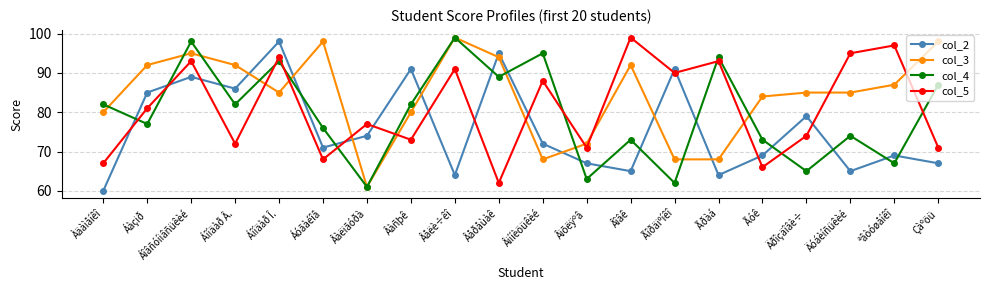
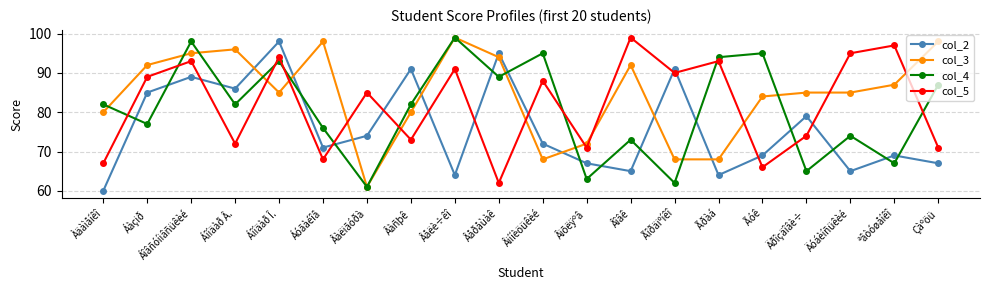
  {
    "col_2": {
      "Àäàìåíêî": 60,
      "Áàçið": 85,
      "Áîâñóíiâñüêèé": 89,
      "Áîíäàð Â.": 86,
      "Áîíäàð Î.": 98,
      "Áóãàéîâ": 71,
      "Âàëiãóðà": 74,
      "Âàñþê": 91,
      "Âåëè÷êî": 64,
      "Âåðåùàê": 95,
      "Âiííèöüêèé": 72,
      "Âiõëÿºâ": 67,
      "Âîâê": 65,
      "Ãîðäiºíêî": 91,
      "Ãðàá": 64,
      "Ãóê": 69,
      "Äðîçäîâè÷": 79,
      "Äóáèíñüêèé": 65,
      "ªâòóøåíêî": 69,
      "Çàºöü": 67
    },
    "col_3": {
      "Àäàìåíêî": 80,
      "Áàçið": 92,
      "Áîâñóíiâñüêèé": 95,
-     "Áîíäàð Â.": 92,
+     "Áîíäàð Â.": 96,
      "Áîíäàð Î.": 85,
      "Áóãàéîâ": 98,
      "Âàñþê": 80,
      "Âåðåùàê": 94,
      "Âiííèöüêèé": 68,
      "Âiõëÿºâ": 72,
      "Âîâê": 92,
      "Ãîðäiºíêî": 68,
      "Ãðàá": 68,
      "Ãóê": 84,
      "Äðîçäîâè÷": 85,
      "Äóáèíñüêèé": 85,
      "ªâòóøåíêî": 87
    },
    "col_4": {
      "Àäàìåíêî": 82,
      "Áàçið": 77,
      "Áîâñóíiâñüêèé": 98,
      "Áîíäàð Â.": 82,
      "Áîíäàð Î.": 93,
      "Áóãàéîâ": 76,
      "Âàñþê": 82,
      "Âåðåùàê": 89,
      "Âiííèöüêèé": 95,
      "Âiõëÿºâ": 63,
      "Âîâê": 73,
      "Ãîðäiºíêî": 62,
      "Ãðàá": 94,
-     "Ãóê": 73,
+     "Ãóê": 95,
      "Äðîçäîâè÷": 65,
      "Äóáèíñüêèé": 74,
      "ªâòóøåíêî": 67
    },
    "col_5": {
      "Àäàìåíêî": 67,
-     "Áàçið": 81,
+     "Áàçið": 89,
      "Áîâñóíiâñüêèé": 93,
      "Áîíäàð Â.": 72,
      "Áîíäàð Î.": 94,
      "Áóãàéîâ": 68,
-     "Âàëiãóðà": 77,
+     "Âàëiãóðà": 85,
      "Âàñþê": 73,
      "Âåëè÷êî": 91,
      "Âåðåùàê": 62,
      "Âiííèöüêèé": 88,
      "Âiõëÿºâ": 71,
      "Âîâê": 99,
      "Ãîðäiºíêî": 90,
      "Ãðàá": 93,
      "Ãóê": 66,
      "Äðîçäîâè÷": 74,
      "Äóáèíñüêèé": 95,
      "ªâòóøåíêî": 97,
      "Çàºöü": 71
    }
  }
